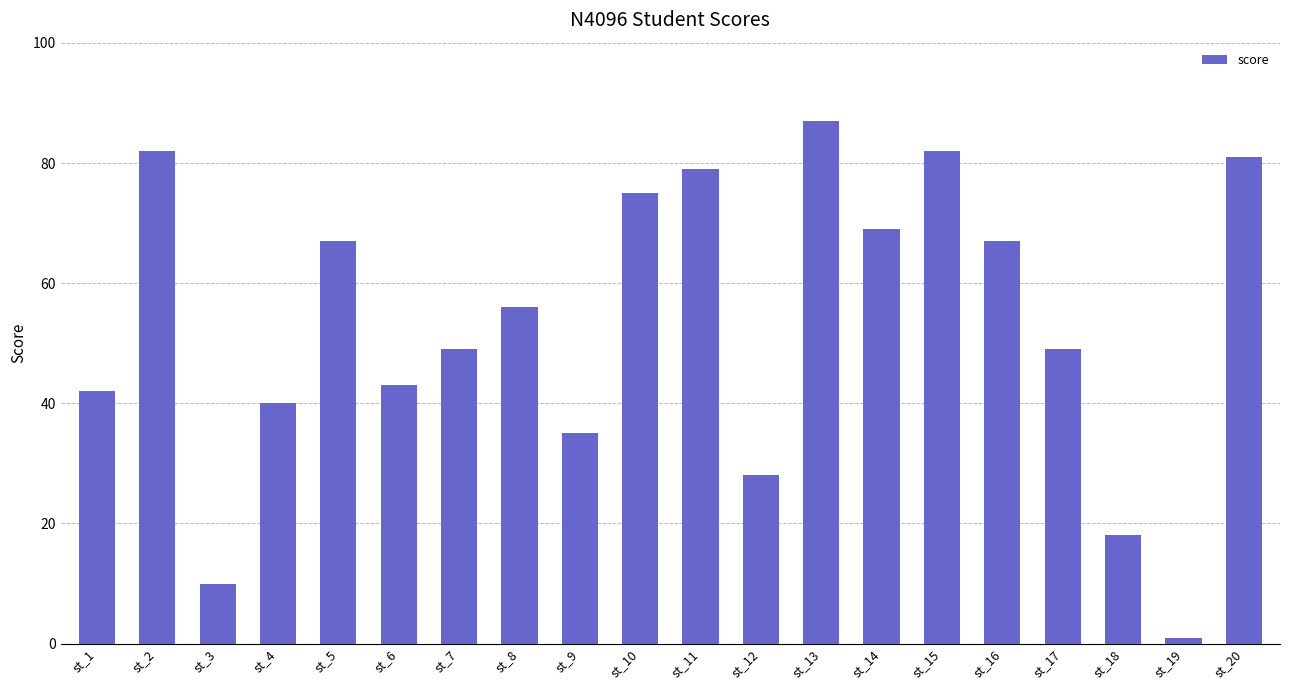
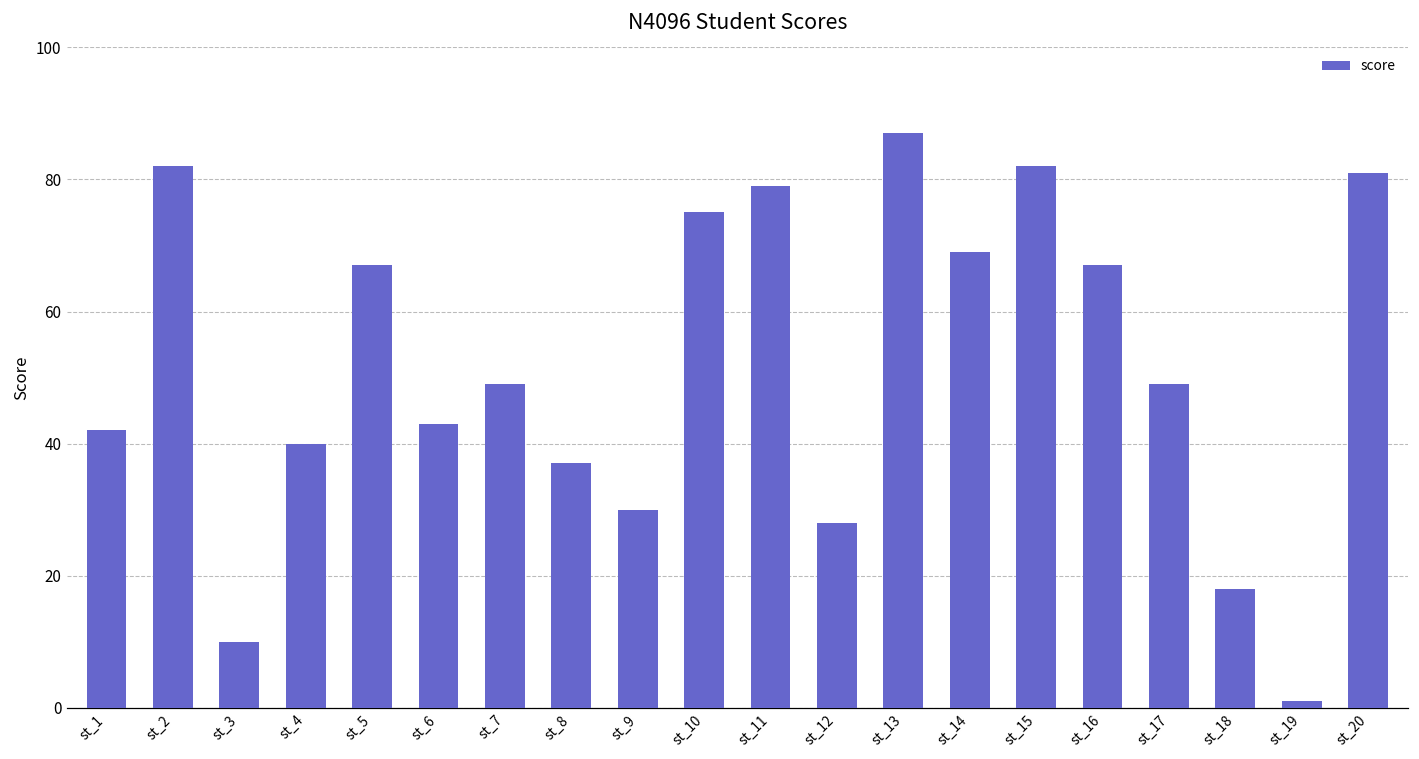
  {
    "st_1": 42,
    "st_2": 82,
    "st_3": 10,
    "st_4": 40,
    "st_5": 67,
    "st_6": 43,
    "st_7": 49,
-   "st_8": 56,
-   "st_9": 35,
+   "st_8": 37,
+   "st_9": 30,
    "st_10": 75,
    "st_11": 79,
    "st_12": 28,
    "st_13": 87,
    "st_14": 69,
    "st_15": 82,
    "st_16": 67,
    "st_17": 49,
    "st_18": 18,
    "st_19": 1,
    "st_20": 81
  }
